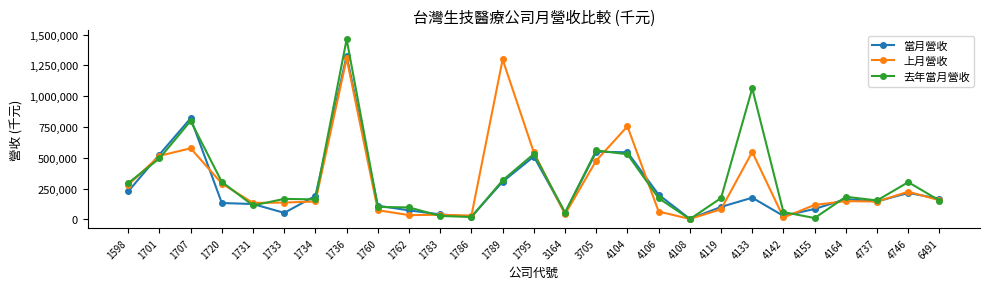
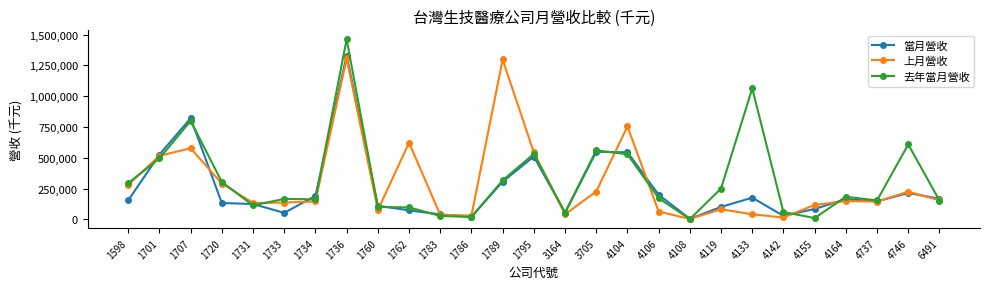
  {
    "當月營收": {
-     "1598": "230,000",
+     "1598": "150,000",
      "1707": "820,000",
      "1720": "130,000",
      "1733": "50,000",
      "1734": "190,000",
      "1736": "1,330,000",
      "1762": "70,000",
      "1795": "510,000",
      "4106": "200,000",
      "4133": "180,000",
      "4155": "80,000"
    },
    "上月營收": {
      "1707": "580,000",
      "1733": "140,000",
      "1736": "1,310,000",
      "1760": "70,000",
-     "1762": "30,000",
+     "1762": "620,000",
      "1789": "1,300,000",
-     "3705": "480,000",
+     "3705": "230,000",
      "4104": "760,000",
      "4106": "60,000",
-     "4133": "550,000",
+     "4133": "40,000",
      "4155": "120,000"
    },
    "去年當月營收": {
      "1701": "500,000",
      "1707": "800,000",
      "1733": "170,000",
      "1736": "1,460,000",
      "1762": "100,000",
      "4106": "170,000",
-     "4119": "170,000",
+     "4119": "250,000",
      "4133": "1,060,000",
      "4142": "60,000",
      "4155": "10,000",
-     "4746": "300,000"
+     "4746": "610,000"
    }
  }
